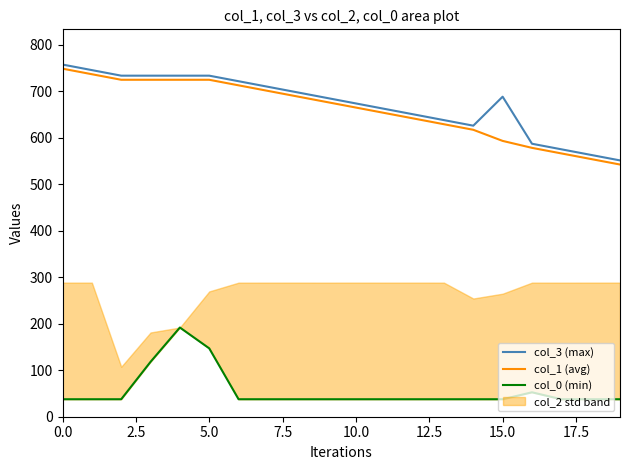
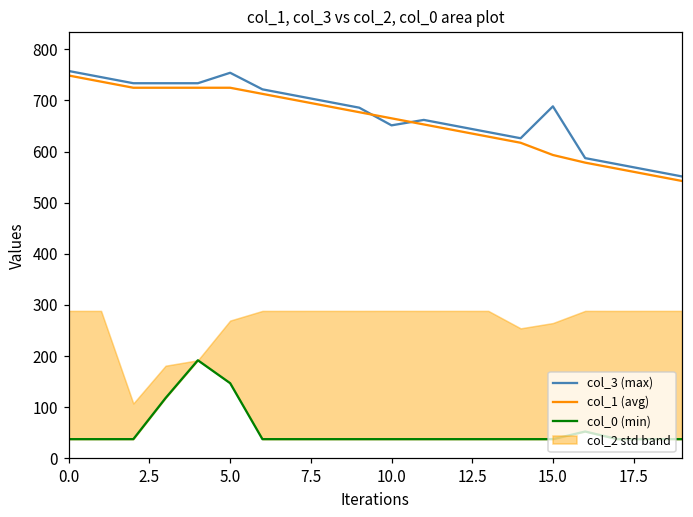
  {
    "col_3 (max)": {
      "0.0": 760,
-     "5.0": 730,
-     "10.0": 670,
+     "5.0": 750,
+     "10.0": 650,
      "15.0": 690
    },
    "col_0 (min)": {
      "0.0": 40,
      "5.0": 150,
      "10.0": 40
    }
  }
